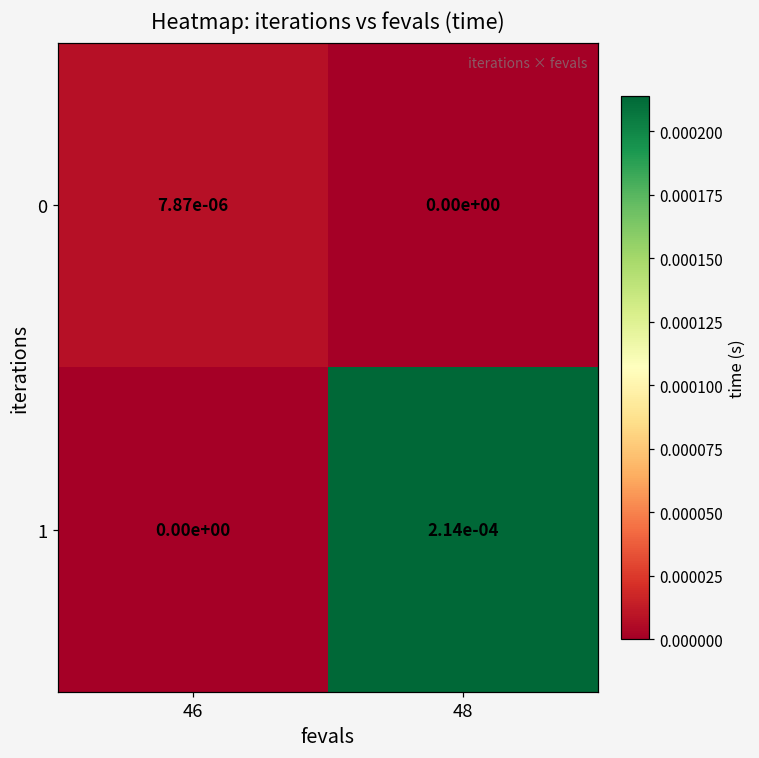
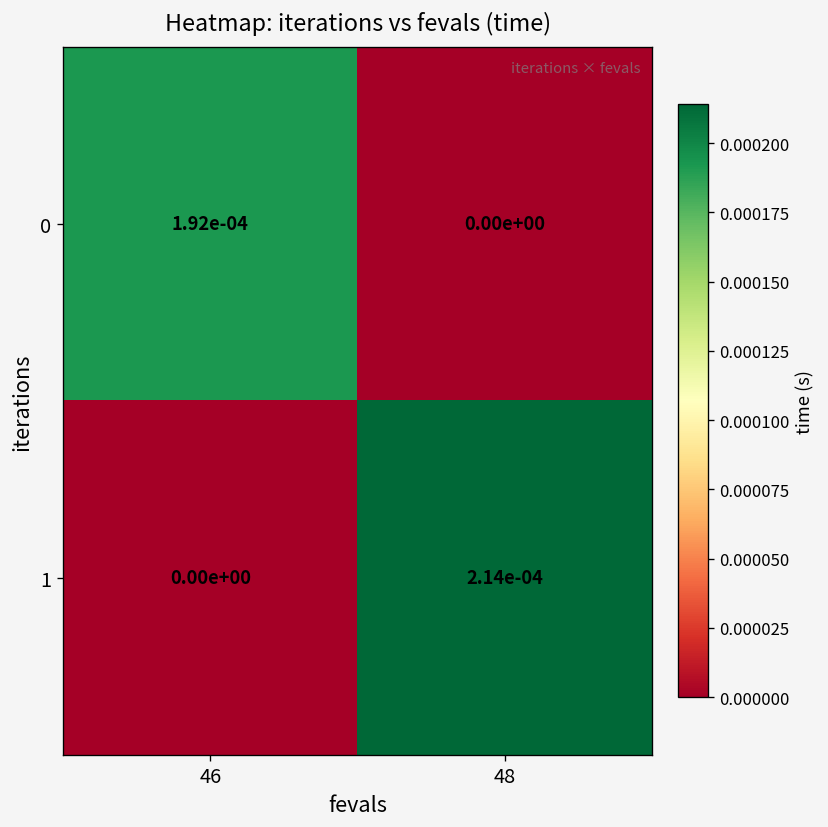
  {
    "0": {
-     "46": "7.87e-06"
+     "46": "1.92e-04"
    },
    "1": {
      "46": "0.00e+00",
      "48": "2.14e-04"
    }
  }
